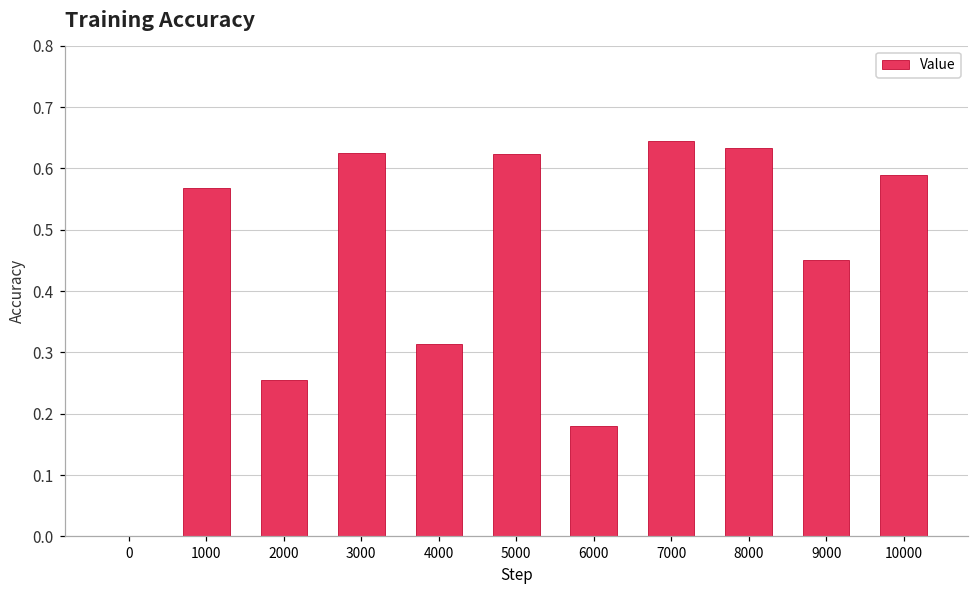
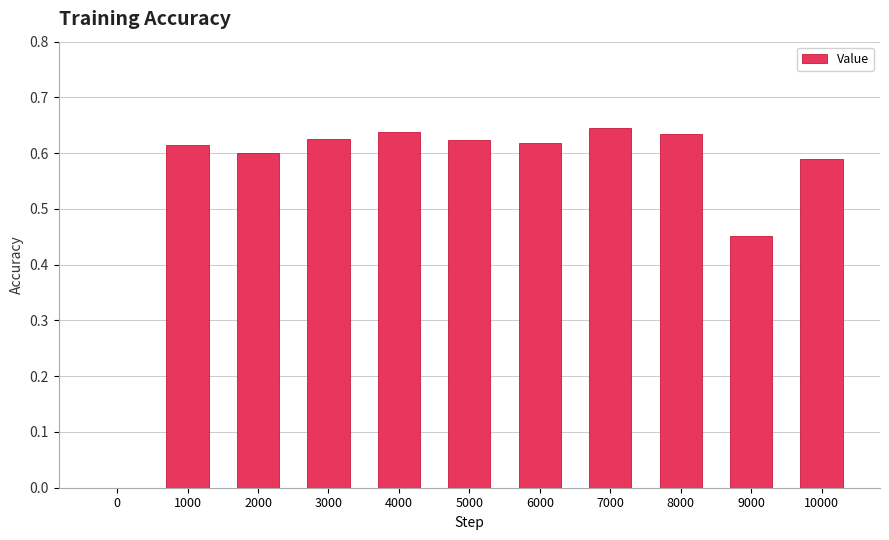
  {
    "0": 0.00,
-   "1000": 0.57,
-   "2000": 0.26,
+   "1000": 0.61,
+   "2000": 0.60,
    "3000": 0.63,
-   "4000": 0.31,
+   "4000": 0.64,
    "5000": 0.62,
-   "6000": 0.18,
+   "6000": 0.62,
    "7000": 0.65,
    "8000": 0.63,
    "9000": 0.45,
    "10000": 0.59
  }
